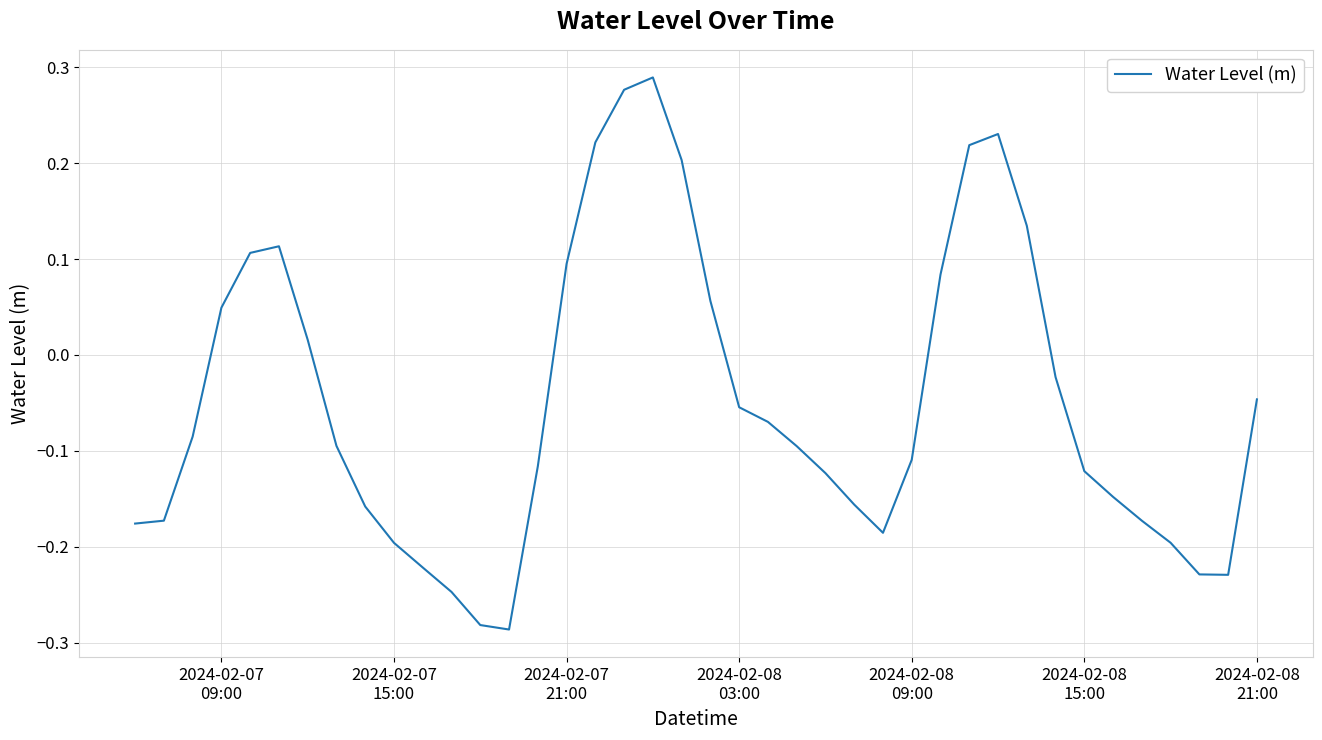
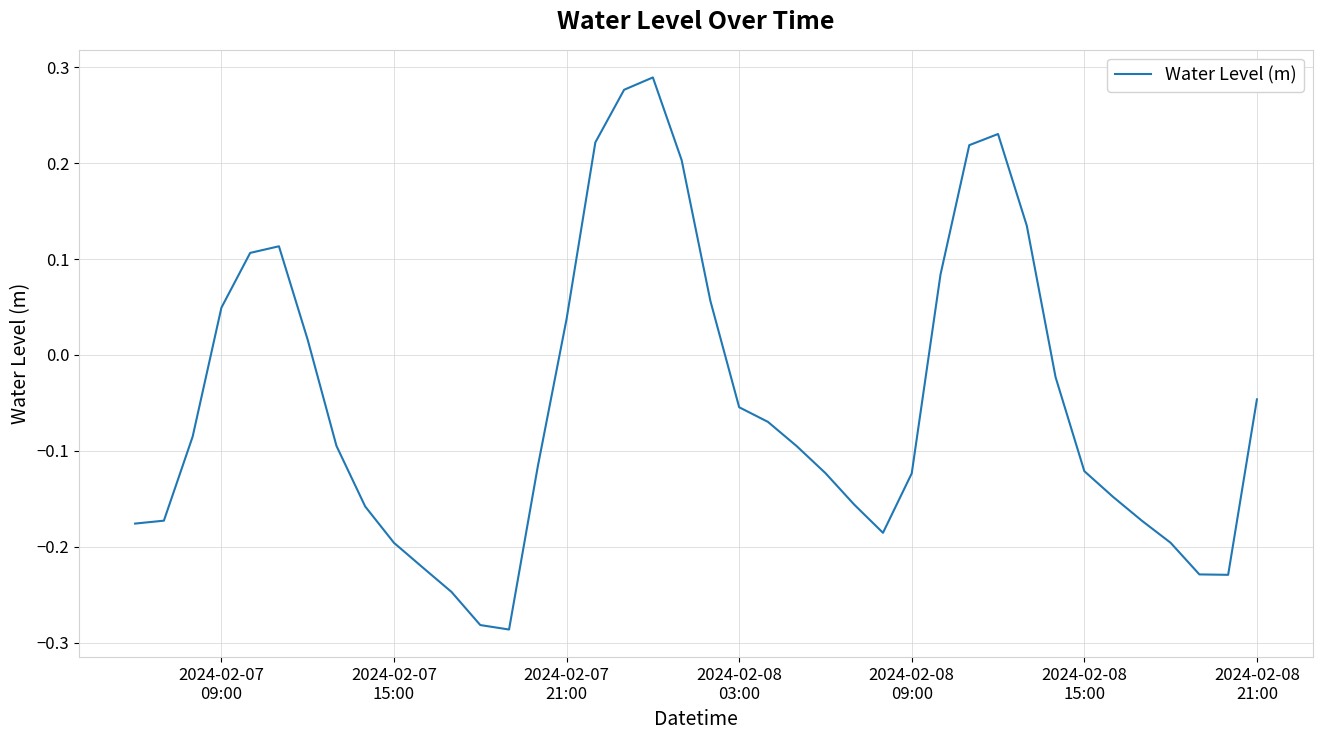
  {
    "2024-02-07 09:00": 0.05,
    "2024-02-07 15:00": -0.20,
-   "2024-02-07 21:00": 0.09,
+   "2024-02-07 21:00": 0.04,
    "2024-02-08 03:00": -0.05,
-   "2024-02-08 09:00": -0.11,
+   "2024-02-08 09:00": -0.12,
    "2024-02-08 15:00": -0.12,
    "2024-02-08 21:00": -0.05
  }
